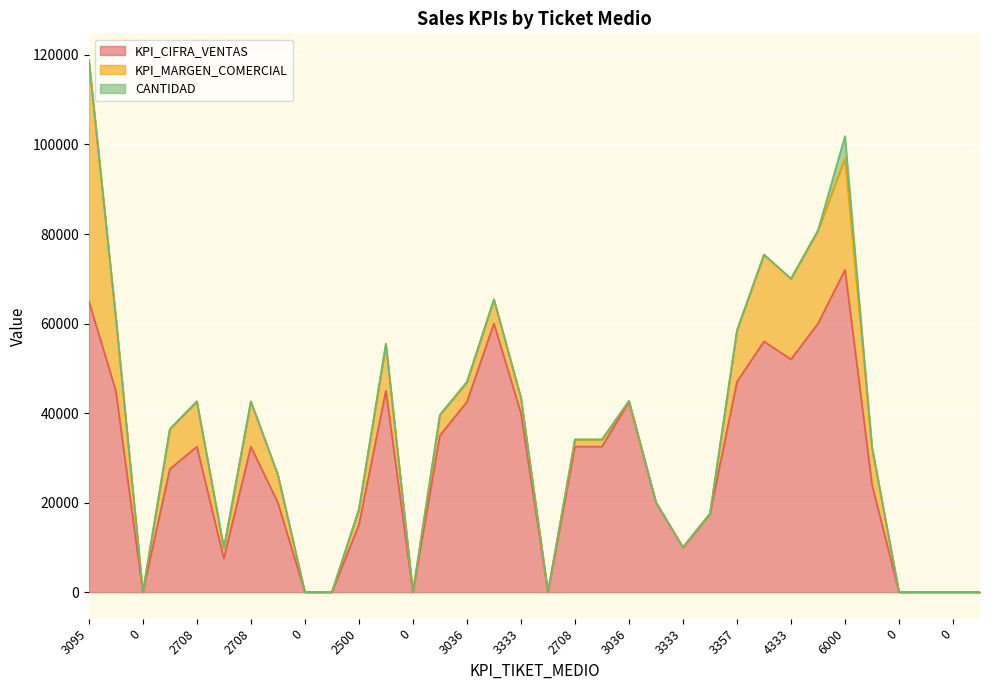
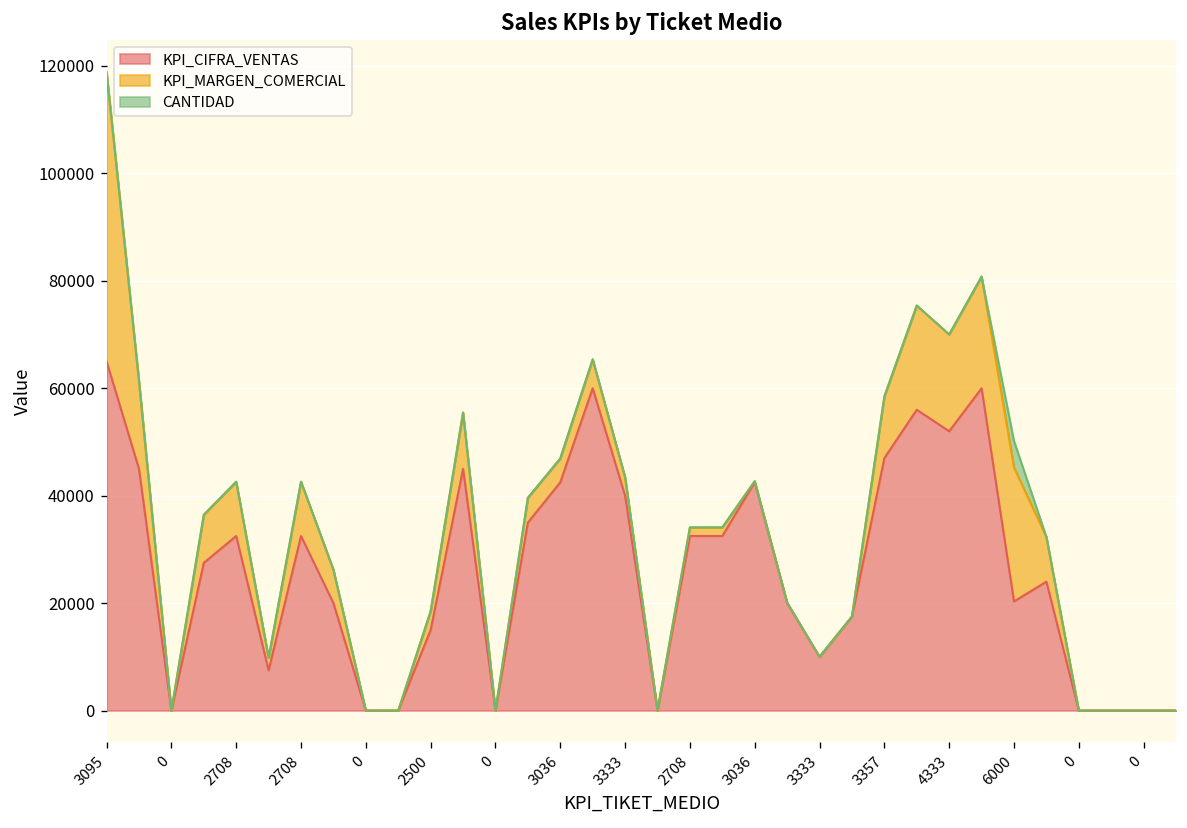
  {
    "KPI_CIFRA_VENTAS": {
      "3095": 65000,
      "2500": 15000,
      "3357": 47000,
      "4333": 52000,
-     "6000": 72000
+     "6000": 20000
    },
    "KPI_MARGEN_COMERCIAL": {
      "6000": 25000
    },
    "CANTIDAD": {
      "6000": 5000
    }
  }
